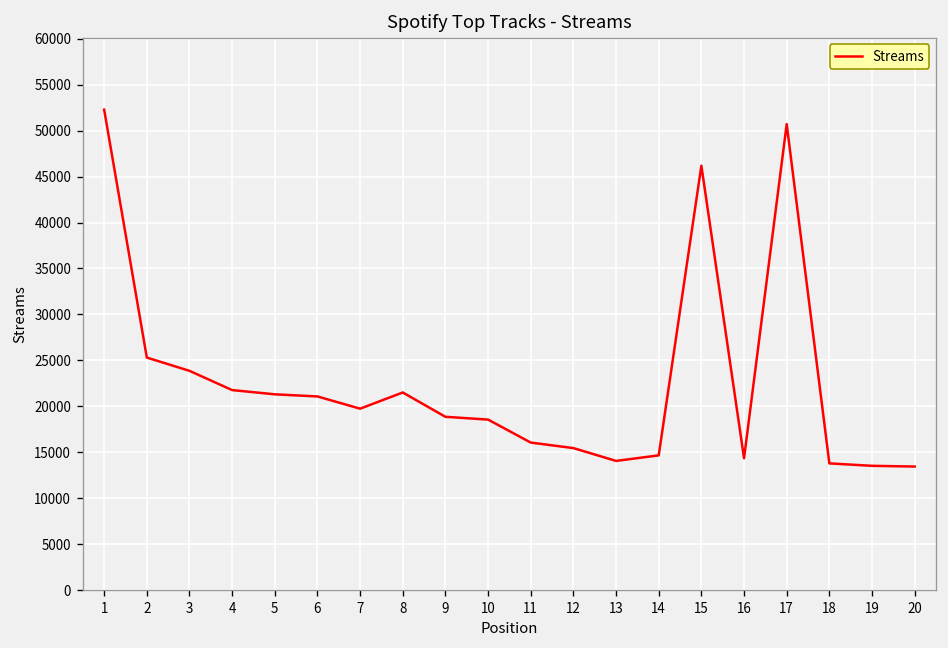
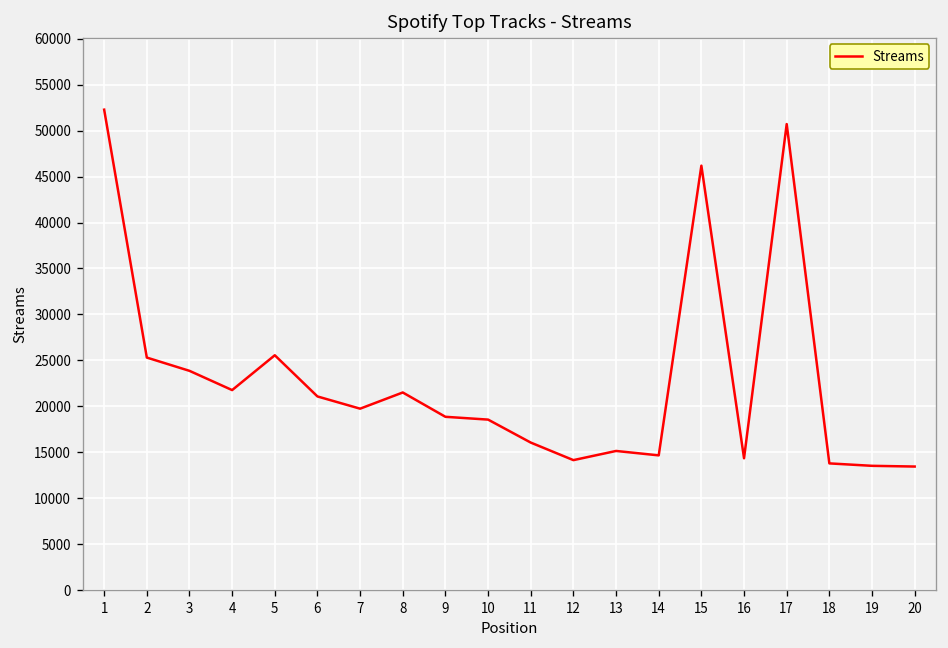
  {
    "1": 52000,
    "2": 25000,
    "3": 24000,
    "4": 22000,
-   "5": 21000,
+   "5": 26000,
    "6": 21000,
    "7": 20000,
    "8": 22000,
    "9": 19000,
    "10": 19000,
    "11": 16000,
-   "12": 15000,
-   "13": 14000,
+   "12": 14000,
+   "13": 15000,
    "14": 15000,
    "15": 46000,
    "16": 14000,
    "17": 51000,
    "18": 14000,
    "19": 14000,
    "20": 13000
  }
